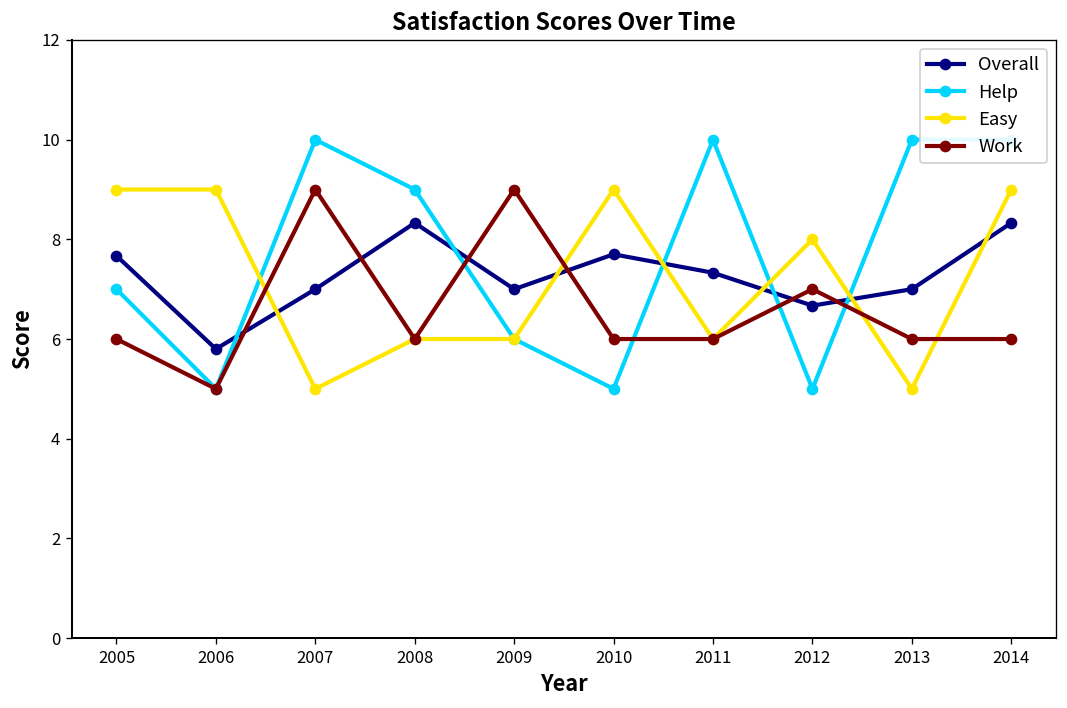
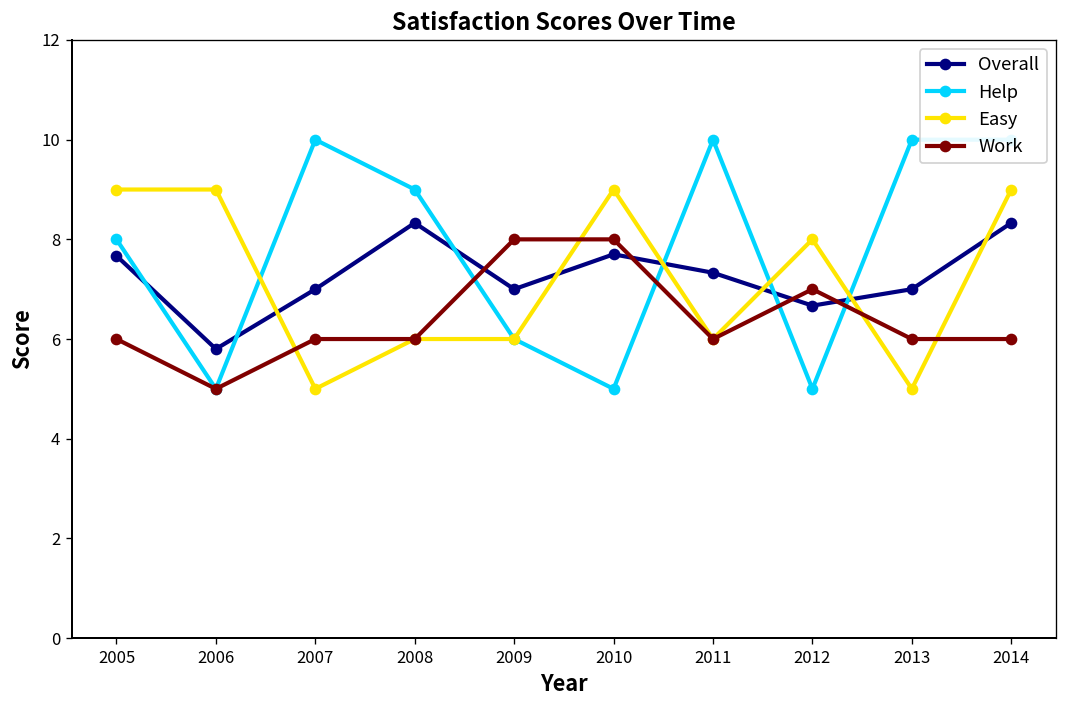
  {
    "Overall": {
      "2005": 7.7,
      "2006": 5.8,
      "2007": 7,
      "2008": 8.3,
      "2009": 7,
      "2010": 7.7,
      "2011": 7.3,
      "2012": 6.7,
      "2013": 7,
      "2014": 8.3
    },
    "Help": {
-     "2005": 7,
+     "2005": 8,
      "2007": 10,
      "2008": 9,
      "2010": 5,
      "2011": 10,
      "2012": 5,
      "2013": 10
    },
    "Easy": {
      "2005": 9,
      "2006": 9,
      "2007": 5,
      "2010": 9,
      "2012": 8,
      "2013": 5,
      "2014": 9
    },
    "Work": {
      "2005": 6,
-     "2007": 9,
-     "2009": 9,
-     "2010": 6,
+     "2007": 6,
+     "2009": 8,
+     "2010": 8,
      "2012": 7,
      "2013": 6,
      "2014": 6
    }
  }
